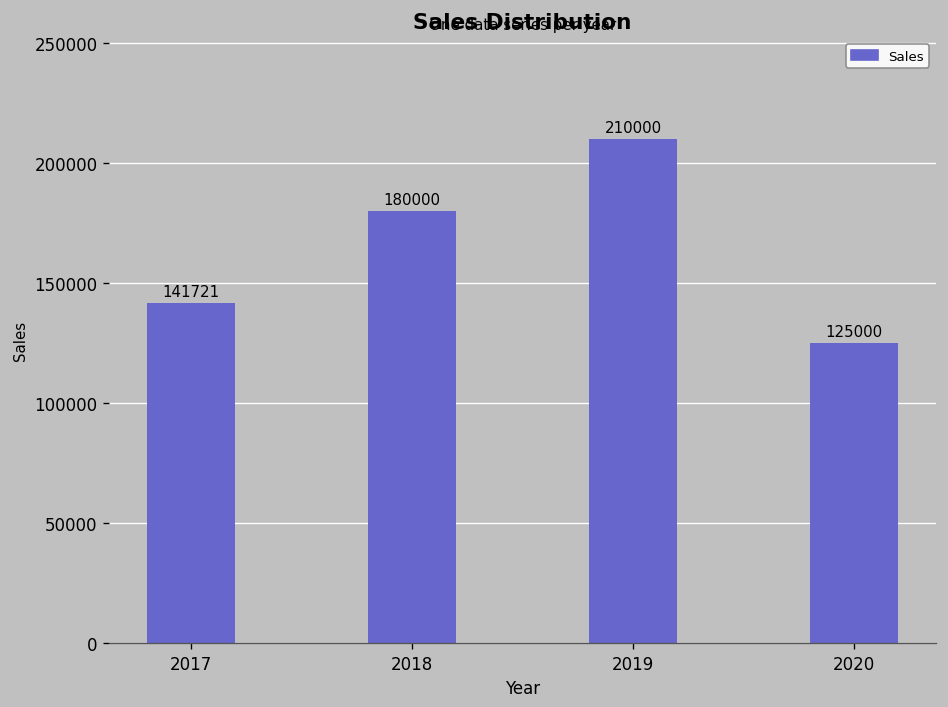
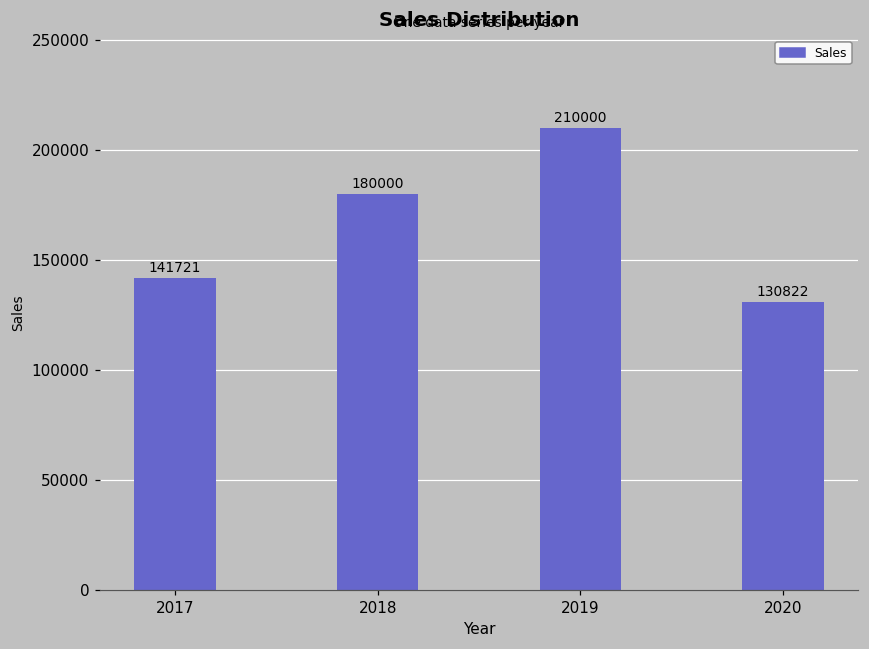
  {
    "2017": 141721,
    "2018": 180000,
    "2019": 210000,
-   "2020": 125000
+   "2020": 130822
  }
